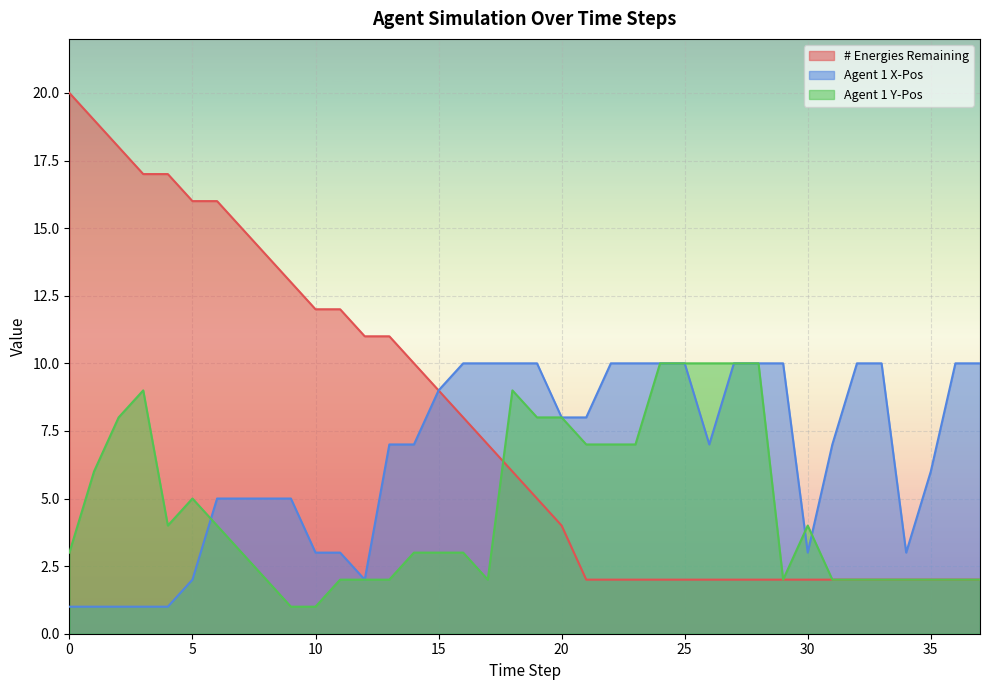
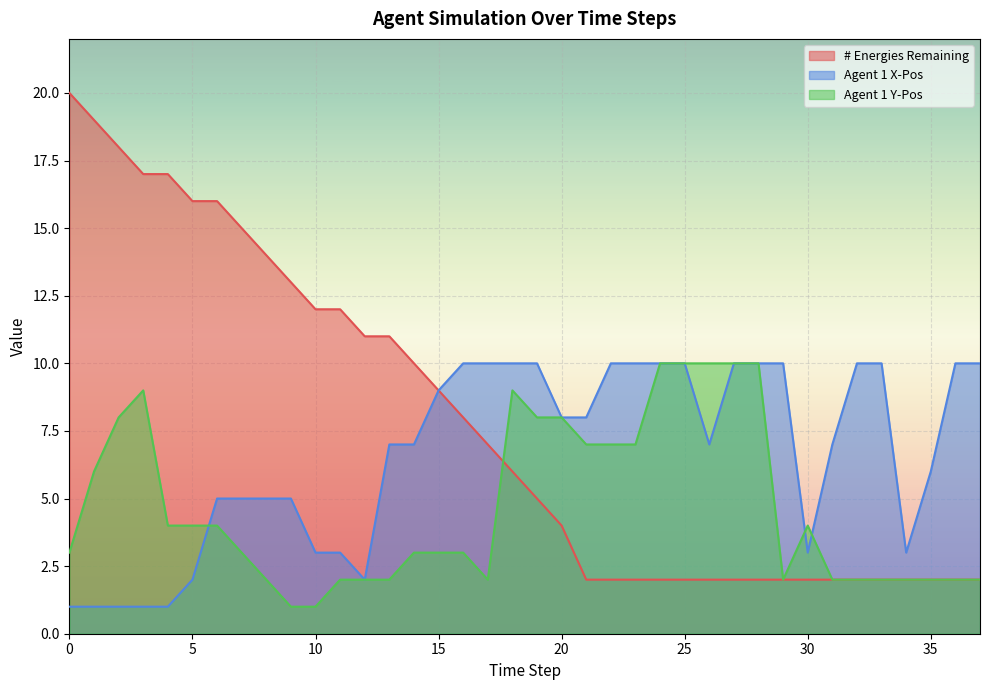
  {
    "# Energies Remaining": {
      "0": 20,
      "5": 16,
      "10": 12,
      "20": 4,
      "25": 2,
      "30": 2
    },
    "Agent 1 X-Pos": {
      "0": 1,
      "5": 2,
      "10": 3,
      "30": 3,
      "35": 6
    },
    "Agent 1 Y-Pos": {
      "0": 3,
-     "5": 5,
+     "5": 4,
      "10": 1,
      "15": 3,
      "30": 4
    }
  }
